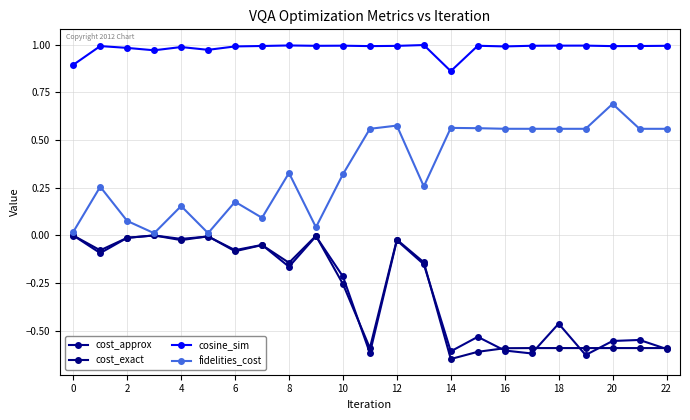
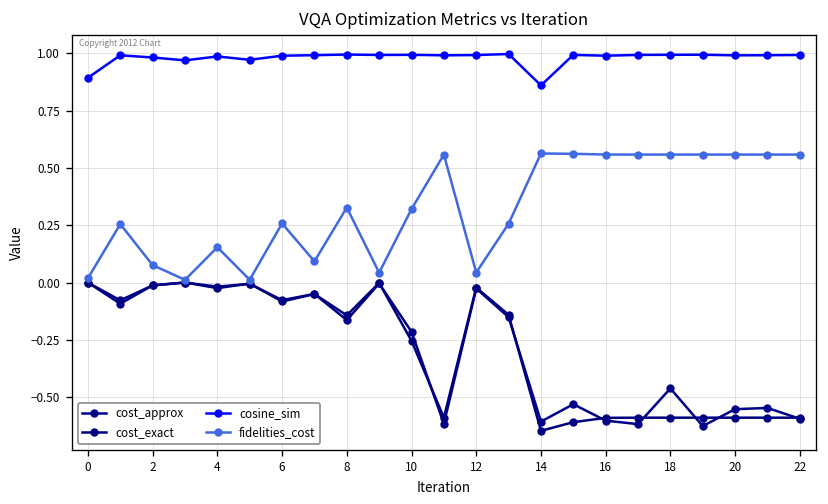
  {
    "cosine_sim": {
      "0": 0.89,
      "2": 0.98,
      "4": 0.99,
      "6": 0.99,
      "8": 1.00,
      "10": 0.99,
      "12": 0.99,
      "14": 0.86,
      "16": 0.99,
      "18": 0.99,
      "20": 0.99,
      "22": 0.99
    },
    "fidelities_cost": {
      "0": 0.02,
      "2": 0.08,
      "4": 0.15,
-     "6": 0.18,
+     "6": 0.26,
      "8": 0.33,
      "10": 0.32,
-     "12": 0.58,
+     "12": 0.04,
      "14": 0.56,
      "16": 0.56,
      "18": 0.56,
-     "20": 0.69,
+     "20": 0.56,
      "22": 0.56
    }
  }
